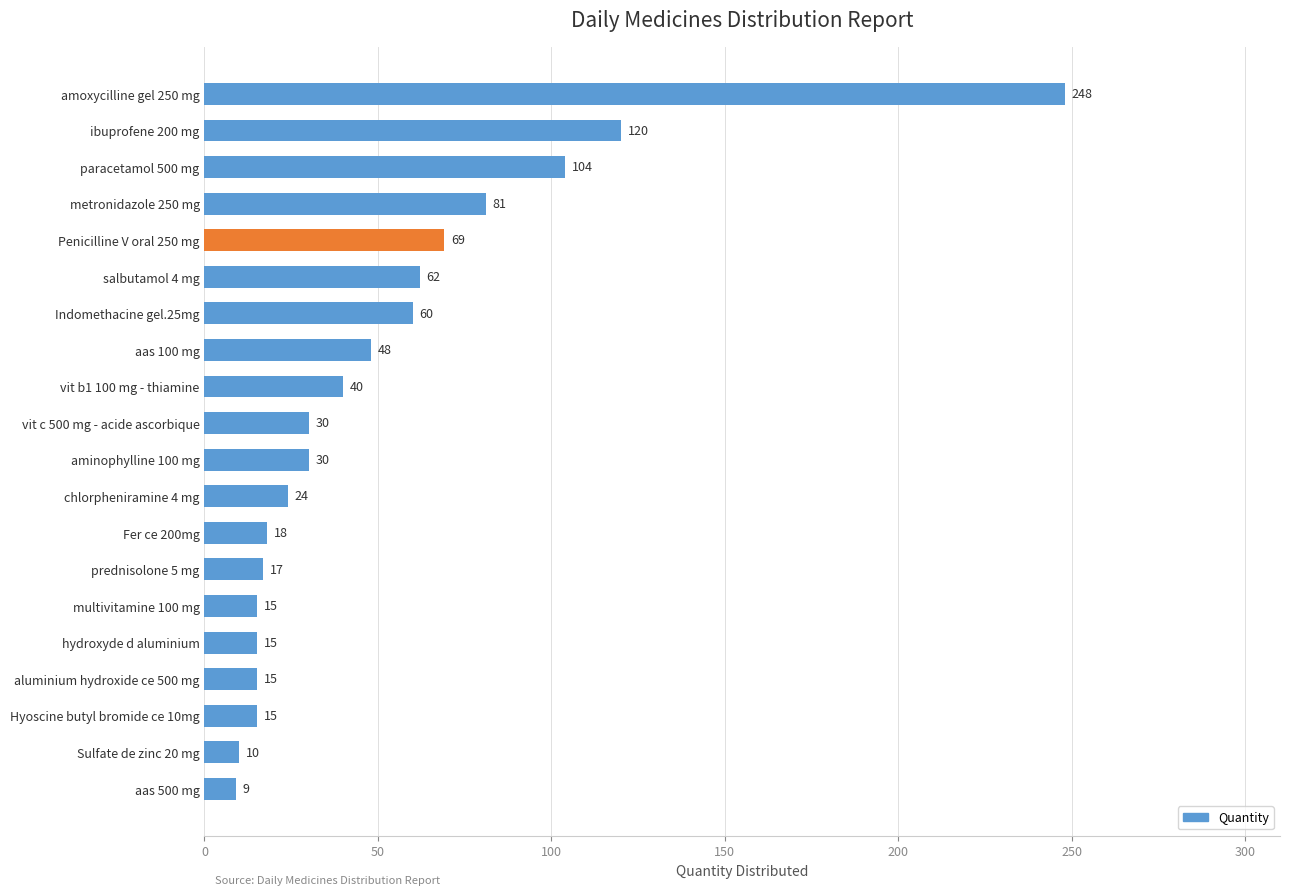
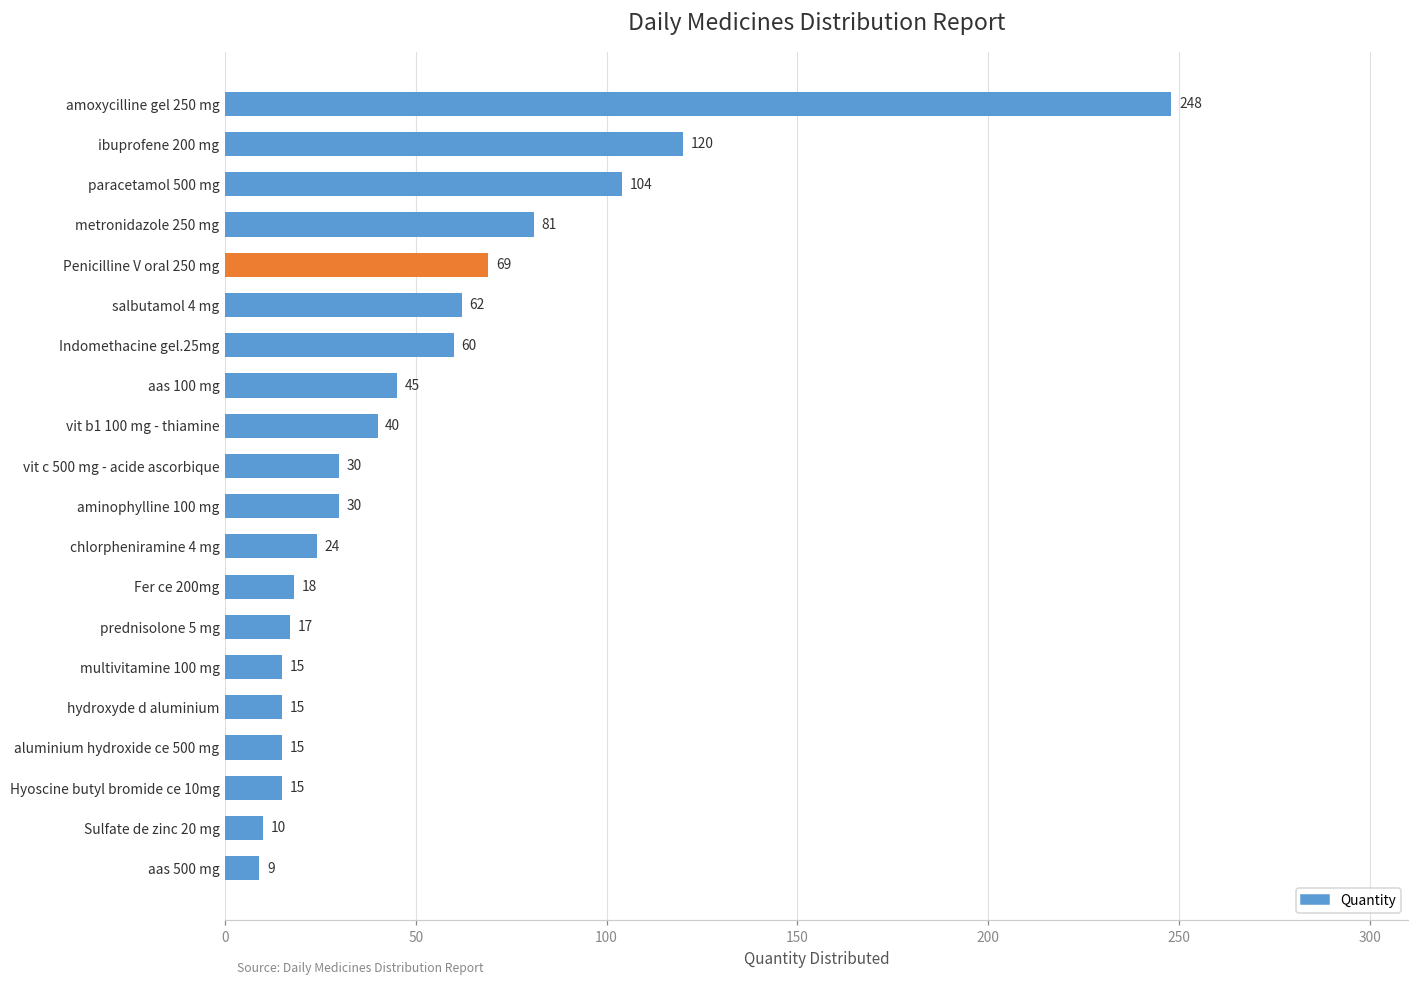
  {
    "amoxycilline gel 250 mg": 248,
    "ibuprofene 200 mg": 120,
    "paracetamol 500 mg": 104,
    "metronidazole 250 mg": 81,
    "Penicilline V oral 250 mg": 69,
    "salbutamol 4 mg": 62,
    "Indomethacine gel.25mg": 60,
-   "aas 100 mg": 48,
+   "aas 100 mg": 45,
    "vit b1 100 mg - thiamine": 40,
    "vit c 500 mg - acide ascorbique": 30,
    "aminophylline 100 mg": 30,
    "chlorpheniramine 4 mg": 24,
    "Fer ce 200mg": 18,
    "prednisolone 5 mg": 17,
    "multivitamine 100 mg": 15,
    "hydroxyde d aluminium": 15,
    "aluminium hydroxide ce 500 mg": 15,
    "Hyoscine butyl bromide ce 10mg": 15,
    "Sulfate de zinc 20 mg": 10,
    "aas 500 mg": 9
  }
